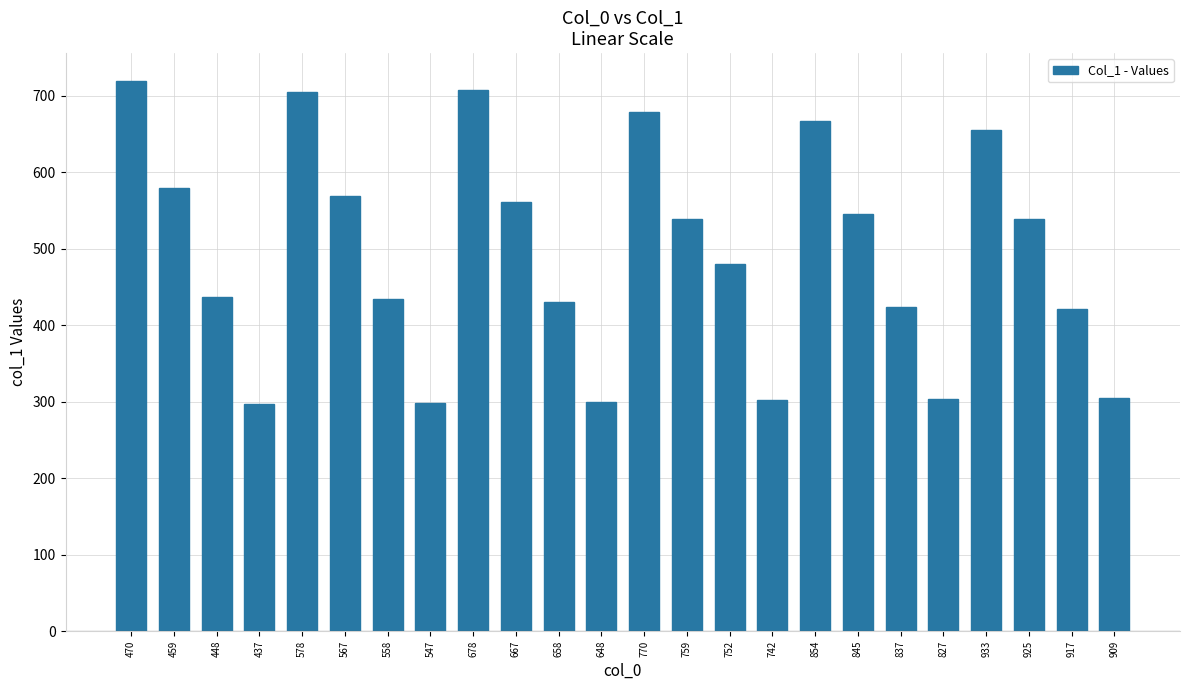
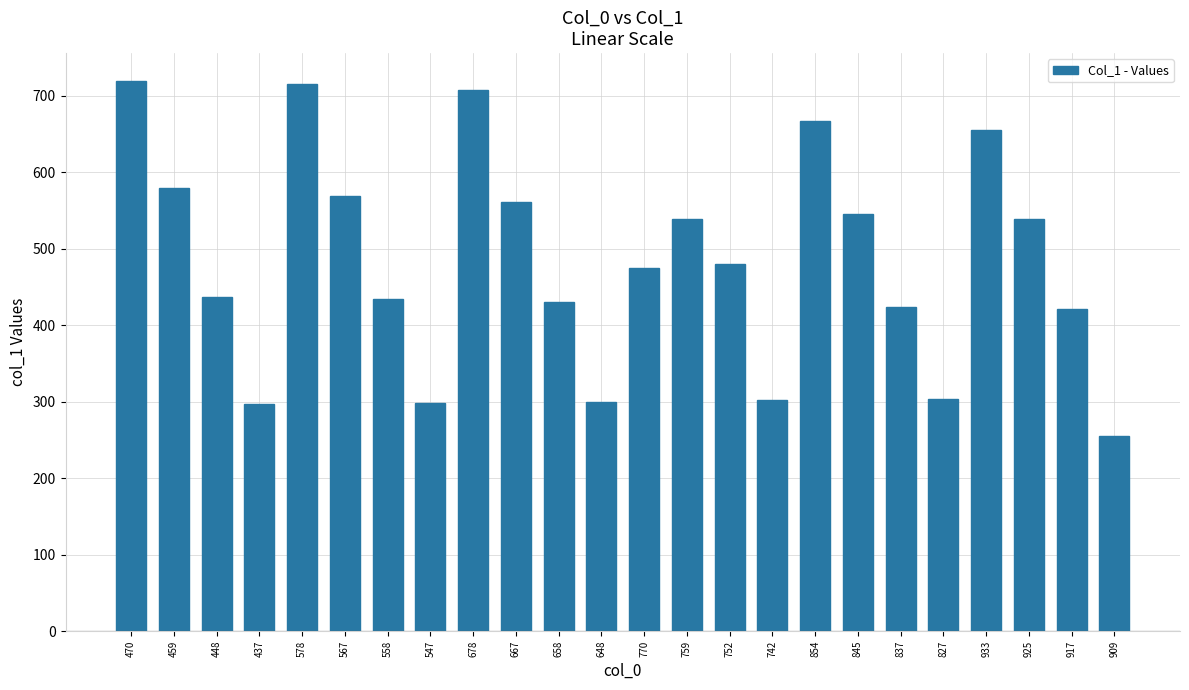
  {
    "470": 720,
    "459": 580,
    "448": 440,
    "437": 300,
-   "578": 710,
+   "578": 720,
    "567": 570,
    "558": 430,
    "547": 300,
    "678": 710,
    "667": 560,
    "658": 430,
    "648": 300,
-   "770": 680,
+   "770": 480,
    "759": 540,
    "752": 480,
    "742": 300,
    "854": 670,
    "845": 550,
    "837": 420,
    "827": 300,
    "933": 660,
    "925": 540,
    "917": 420,
-   "909": 310
+   "909": 260
  }
